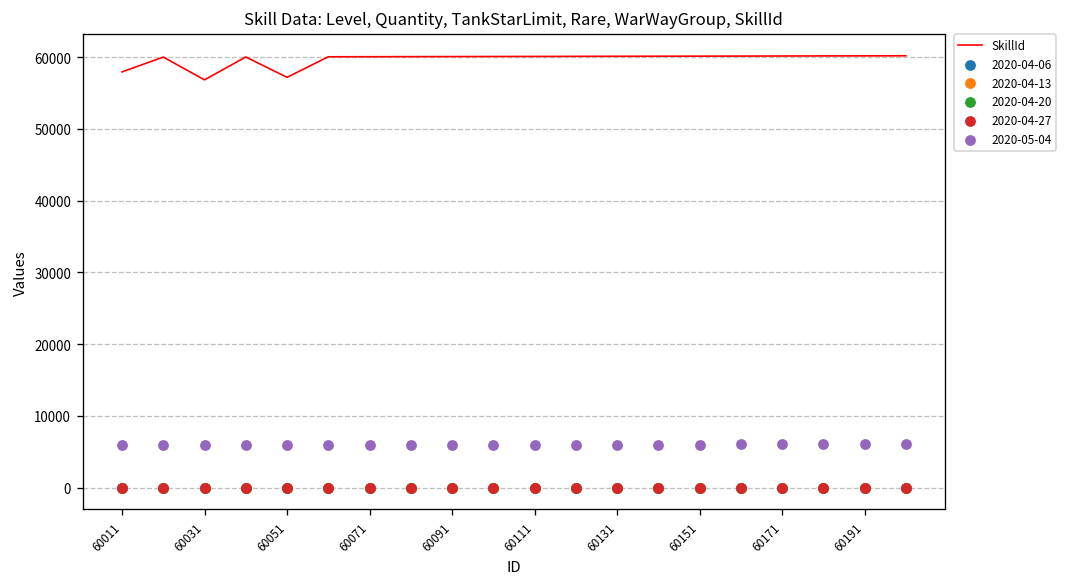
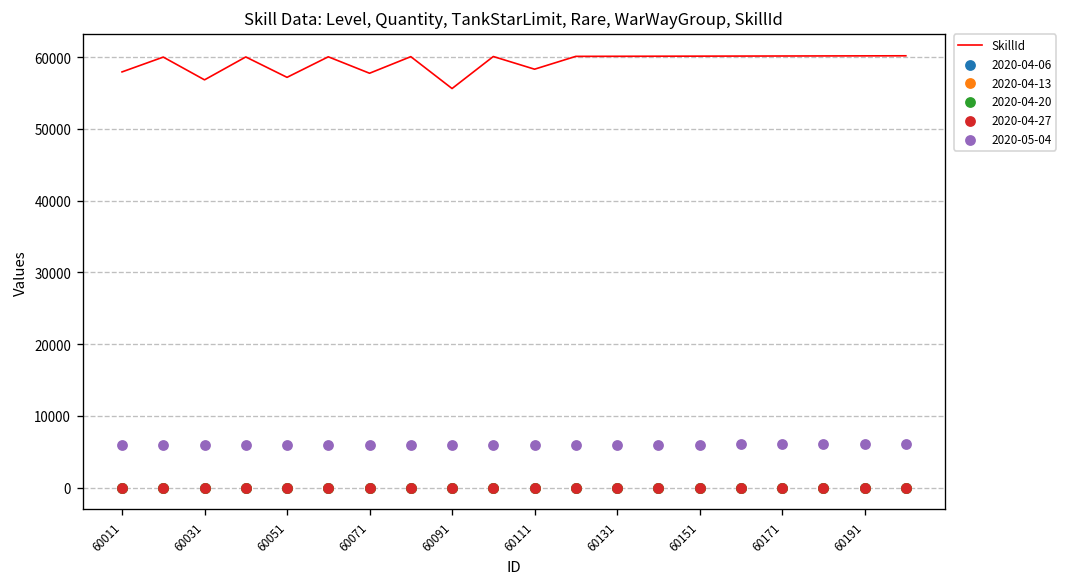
  {
    "SkillId": {
      "60011": 58000,
      "60031": 57000,
      "60051": 57000,
-     "60071": 60000,
-     "60091": 60000,
-     "60111": 60000,
+     "60071": 58000,
+     "60091": 56000,
+     "60111": 58000,
      "60131": 60000,
      "60151": 60000,
      "60171": 60000,
      "60191": 60000
    }
  }
